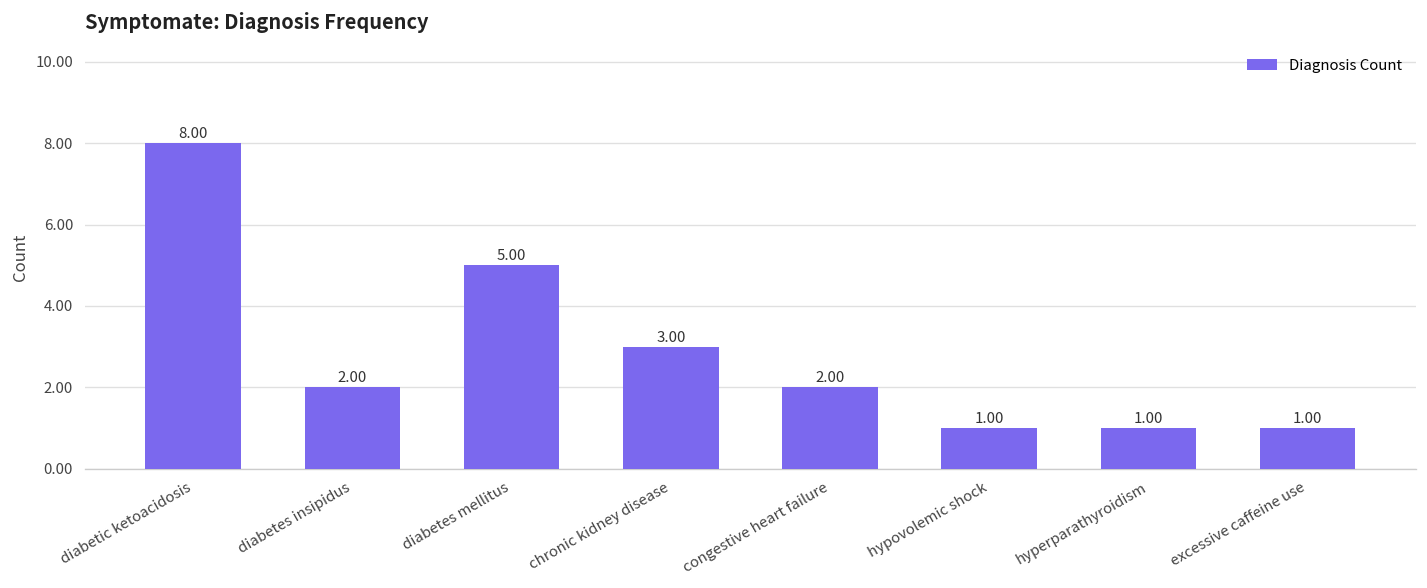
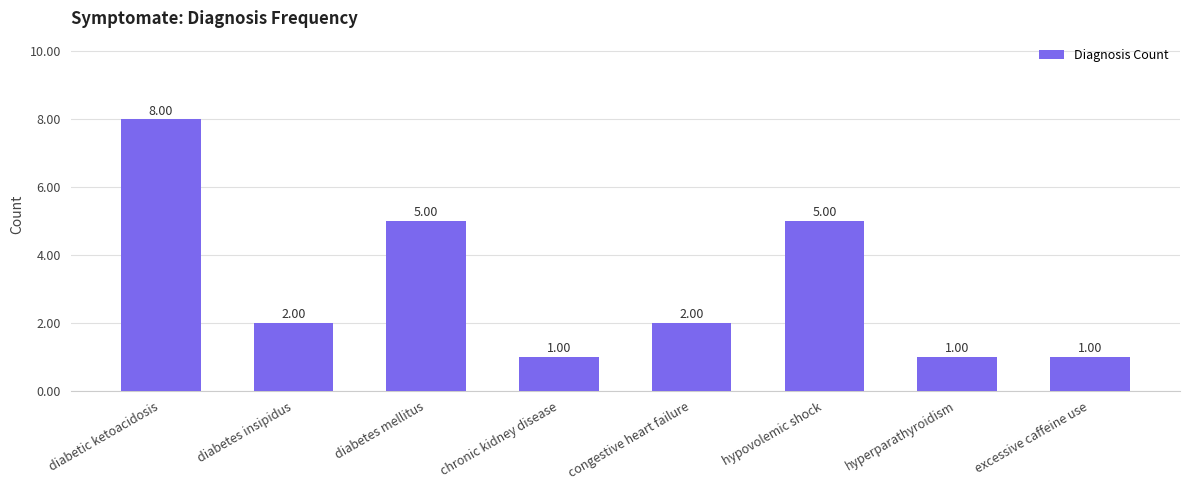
  {
    "diabetic ketoacidosis": 8.00,
    "diabetes insipidus": 2.00,
    "diabetes mellitus": 5.00,
-   "chronic kidney disease": 3.00,
+   "chronic kidney disease": 1.00,
    "congestive heart failure": 2.00,
-   "hypovolemic shock": 1.00,
+   "hypovolemic shock": 5.00,
    "hyperparathyroidism": 1.00,
    "excessive caffeine use": 1.00
  }
